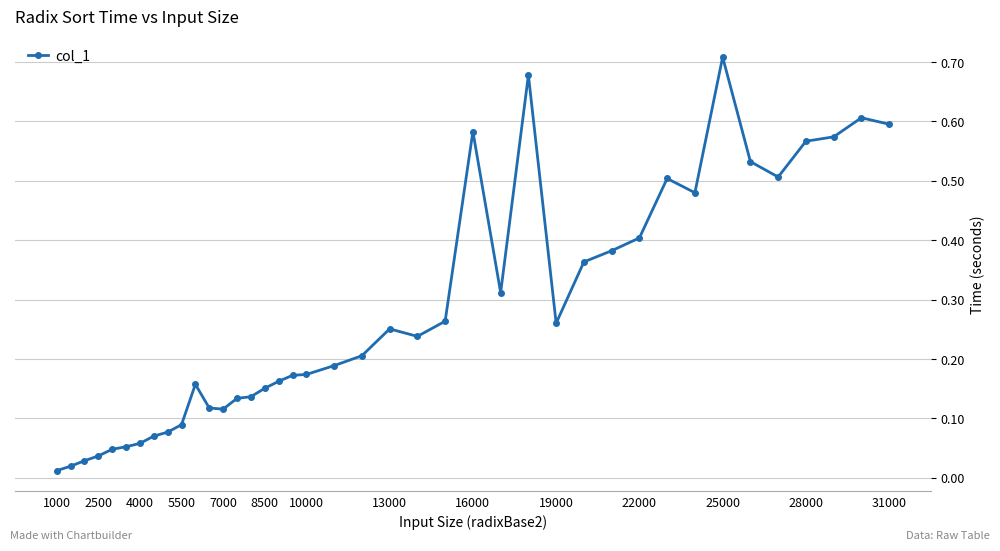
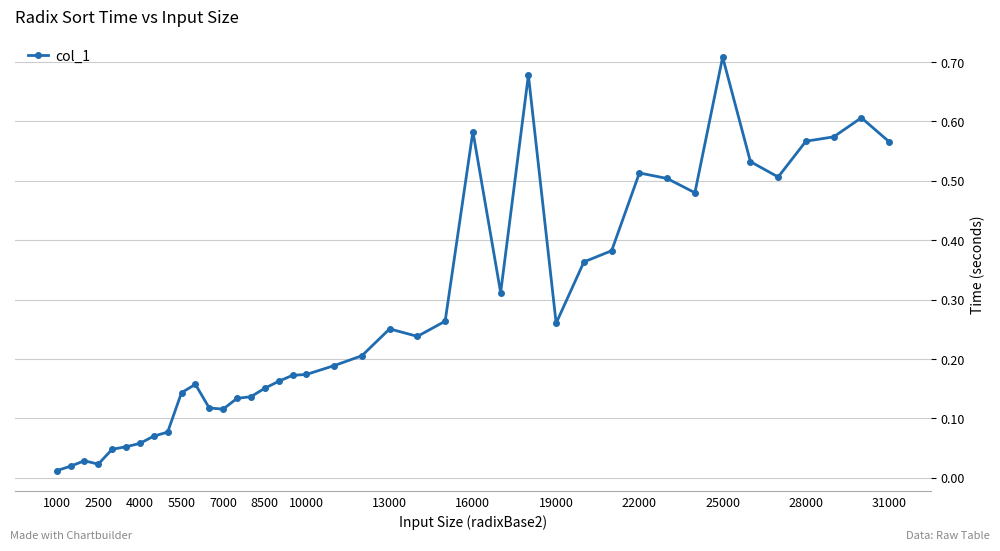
  {
    "1000": 0.01,
-   "2500": 0.04,
+   "2500": 0.02,
    "4000": 0.06,
-   "5500": 0.09,
+   "5500": 0.14,
    "7000": 0.12,
    "8500": 0.15,
    "10000": 0.17,
    "13000": 0.25,
    "16000": 0.58,
    "19000": 0.26,
-   "22000": 0.40,
+   "22000": 0.51,
    "25000": 0.71,
    "28000": 0.57,
-   "31000": 0.60
+   "31000": 0.57
  }
